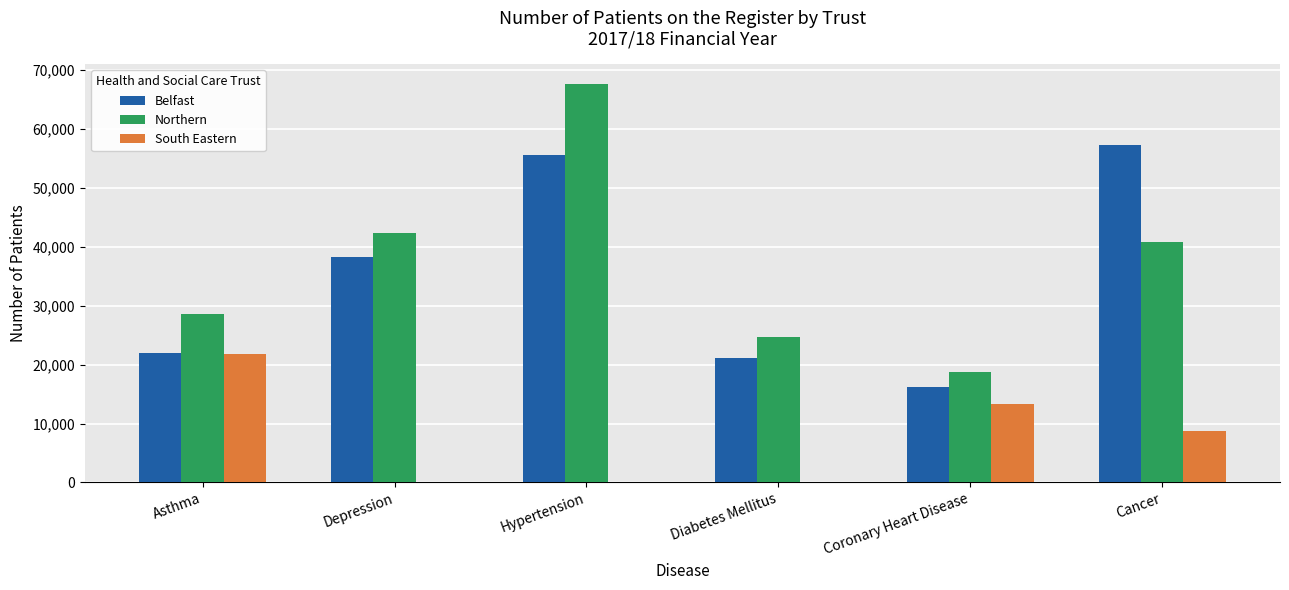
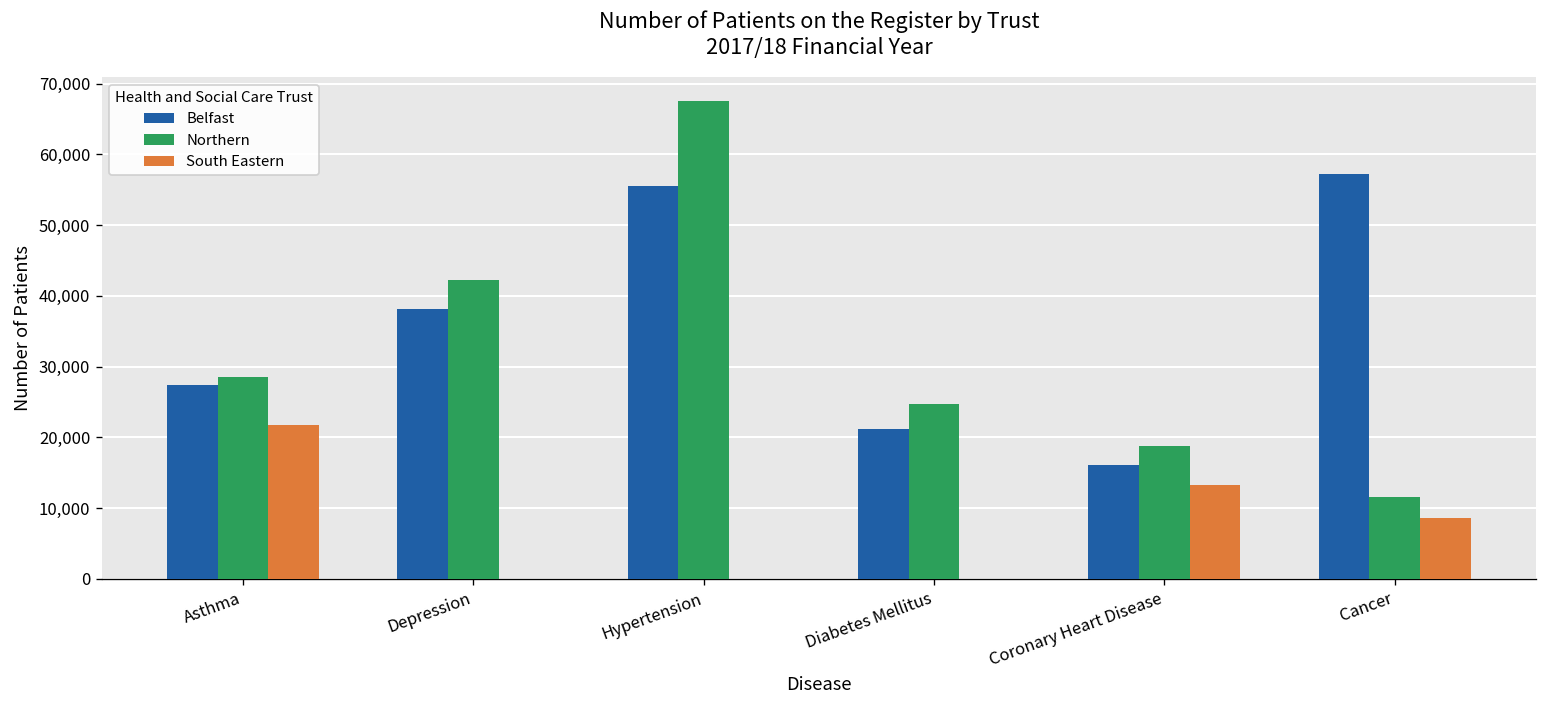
  {
    "Belfast": {
-     "Asthma": "22,000",
+     "Asthma": "27,000",
      "Depression": "38,000",
      "Hypertension": "55,000",
      "Diabetes Mellitus": "21,000",
      "Coronary Heart Disease": "16,000",
      "Cancer": "57,000"
    },
    "Northern": {
      "Asthma": "29,000",
      "Depression": "42,000",
      "Hypertension": "68,000",
      "Diabetes Mellitus": "25,000",
      "Coronary Heart Disease": "19,000",
-     "Cancer": "41,000"
+     "Cancer": "12,000"
    },
    "South Eastern": {
      "Asthma": "22,000",
      "Depression": "0",
      "Hypertension": "0",
      "Diabetes Mellitus": "0",
      "Coronary Heart Disease": "13,000",
      "Cancer": "9,000"
    }
  }
